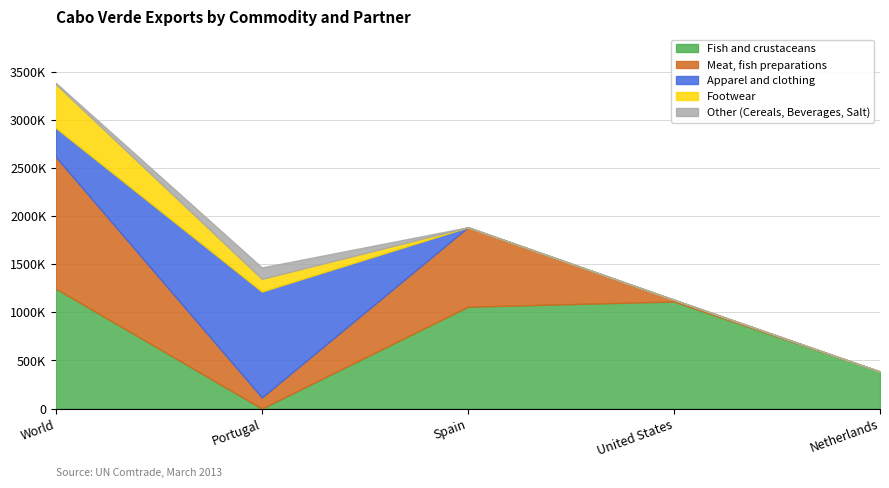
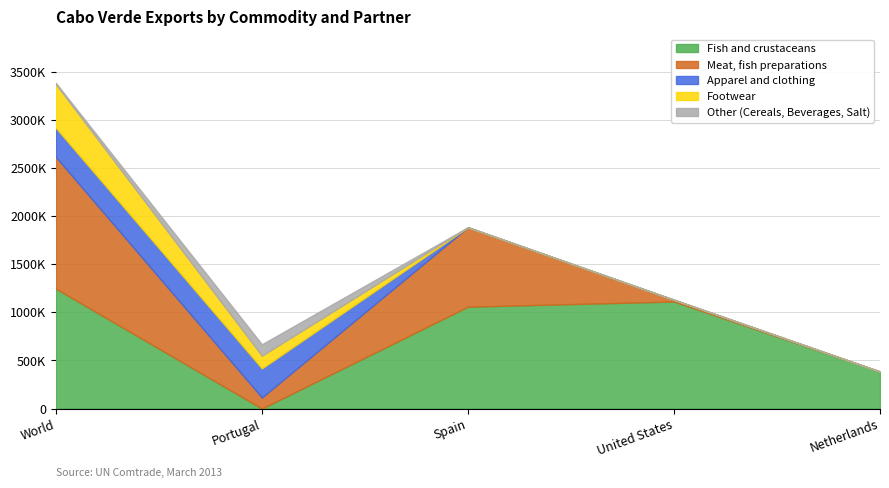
  {
    "Fish and crustaceans": {
      "World": 1200000,
      "Portugal": 0,
      "Spain": 1100000
    },
    "Meat, fish preparations": {
      "World": 1400000,
      "Portugal": 100000
    },
    "Apparel and clothing": {
      "World": 300000,
-     "Portugal": 1100000
+     "Portugal": 300000
    },
    "Footwear": {
      "Portugal": 100000
    },
    "Other (Cereals, Beverages, Salt)": {
      "Portugal": 100000
    }
  }
